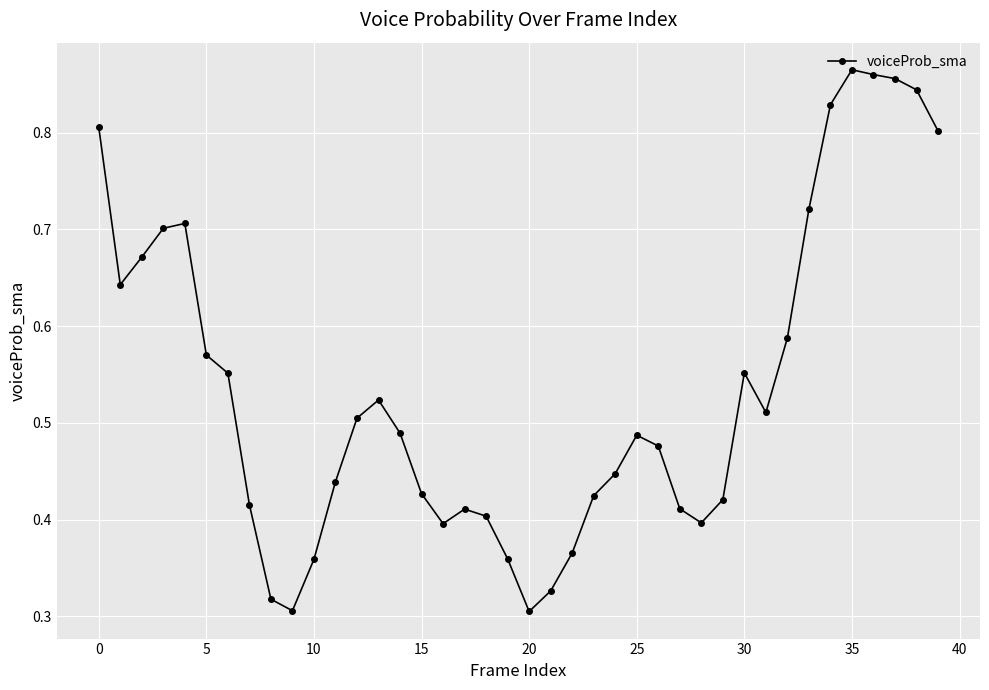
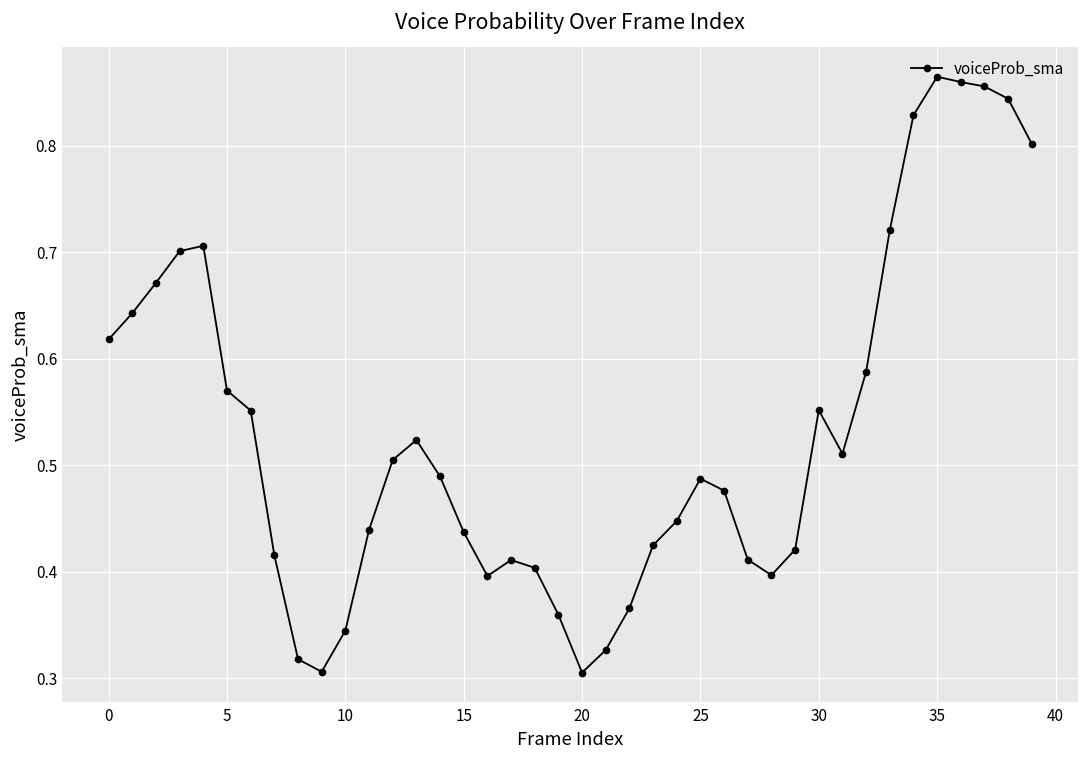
  {
-   "0": 0.81,
+   "0": 0.62,
    "5": 0.57,
-   "10": 0.36,
-   "15": 0.43,
+   "10": 0.34,
+   "15": 0.44,
    "20": 0.31,
    "25": 0.49,
    "30": 0.55,
    "35": 0.86
  }
